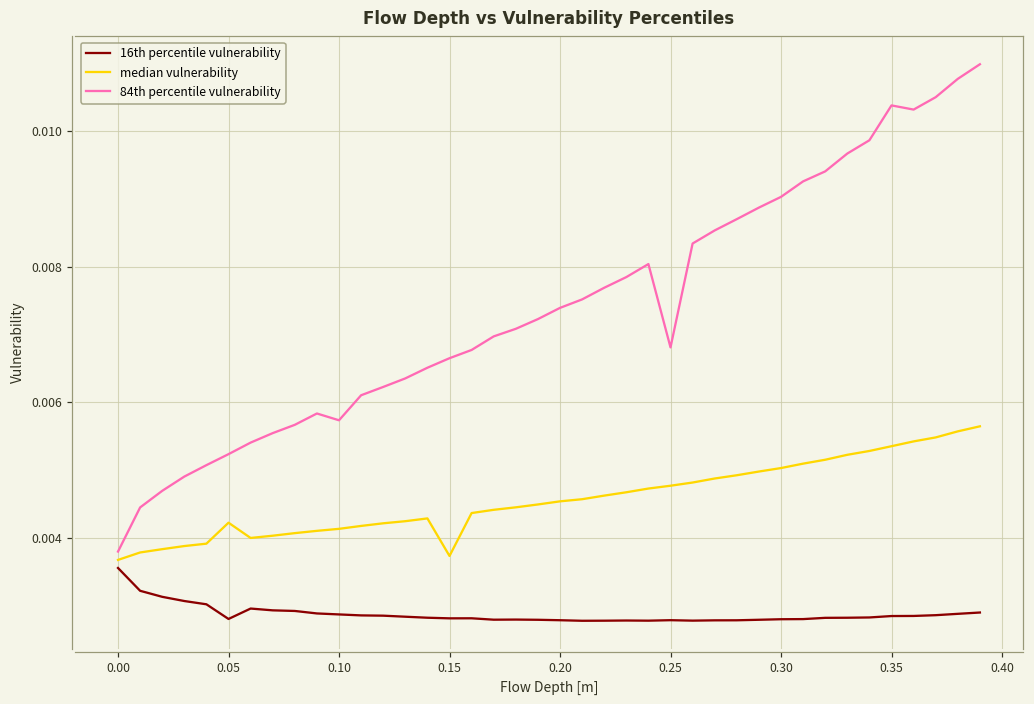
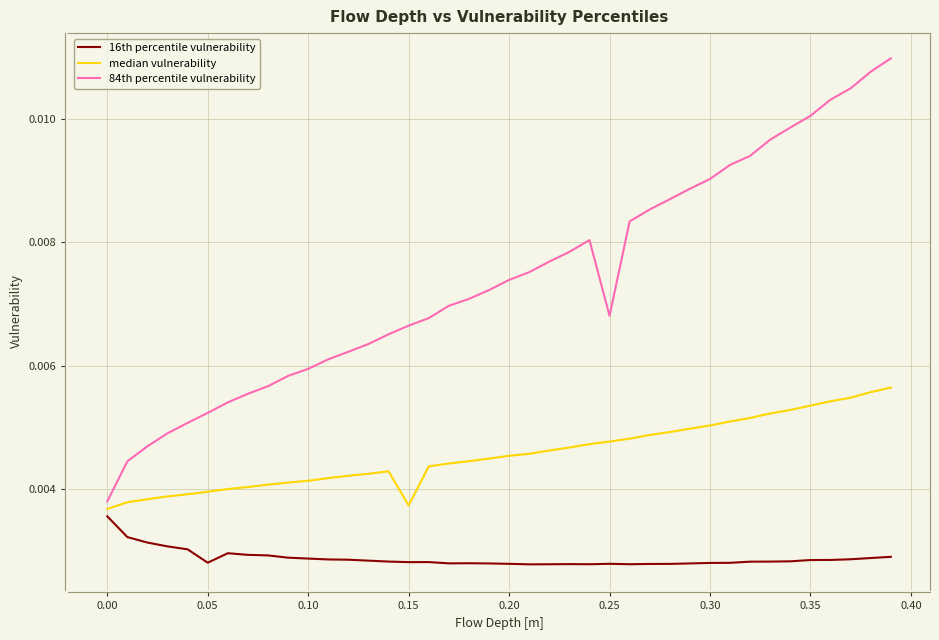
  {
    "16th percentile vulnerability": {
      "0.00": 0.0036,
      "0.05": 0.0028,
      "0.10": 0.0029,
      "0.15": 0.0028,
      "0.20": 0.0028,
      "0.25": 0.0028,
      "0.30": 0.0028,
      "0.35": 0.0029
    },
    "median vulnerability": {
      "0.00": 0.0037,
-     "0.05": 0.0042,
+     "0.05": 0.0040,
      "0.10": 0.0041,
      "0.15": 0.0037,
      "0.20": 0.0045,
      "0.25": 0.0048,
      "0.30": 0.0050,
      "0.35": 0.0054
    },
    "84th percentile vulnerability": {
      "0.00": 0.0038,
      "0.05": 0.0052,
-     "0.10": 0.0057,
+     "0.10": 0.0060,
      "0.15": 0.0067,
      "0.20": 0.0074,
      "0.25": 0.0068,
      "0.30": 0.0090,
-     "0.35": 0.0104
+     "0.35": 0.0101
    }
  }
